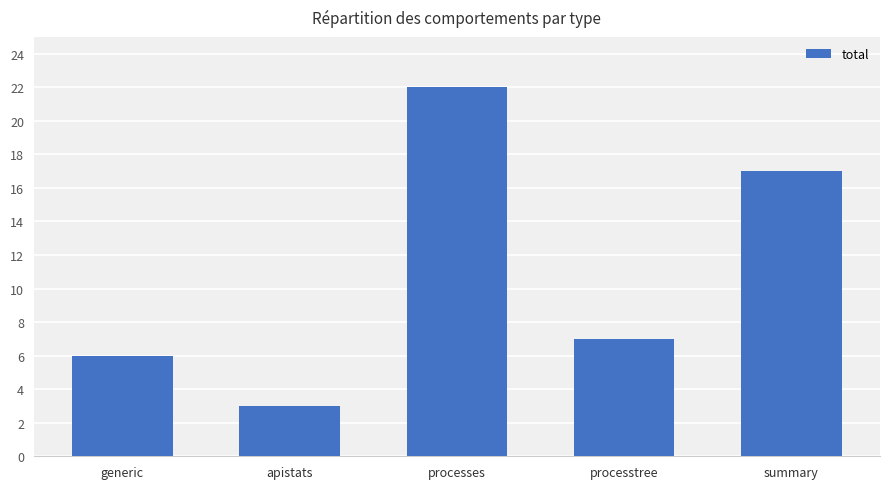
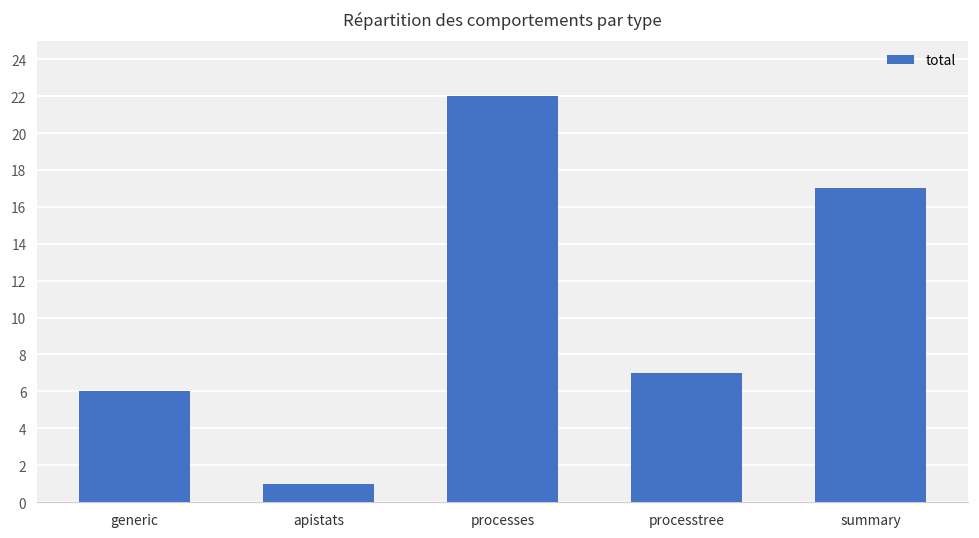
  {
    "generic": 6,
-   "apistats": 3,
+   "apistats": 1,
    "processes": 22,
    "processtree": 7,
    "summary": 17
  }
